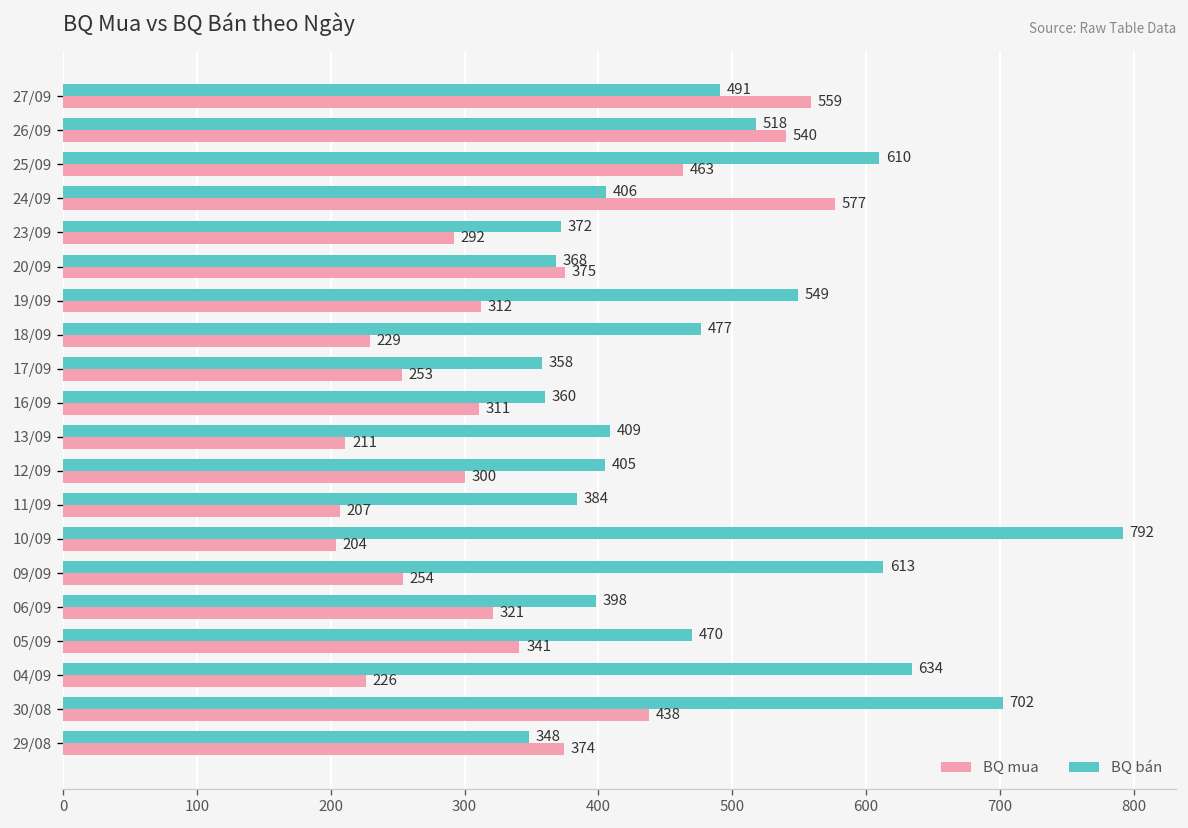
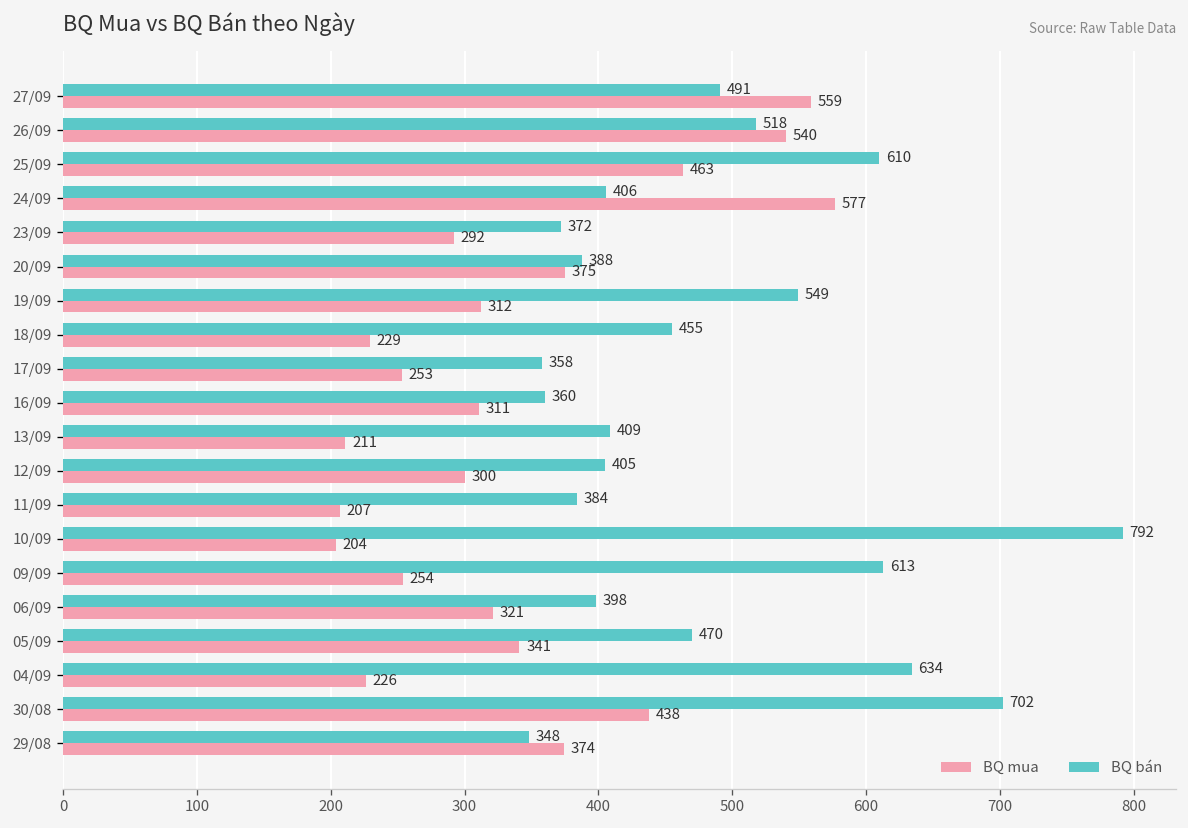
  {
    "BQ mua": {
      "27/09": 559,
      "26/09": 540,
      "25/09": 463,
      "24/09": 577,
      "23/09": 292,
      "20/09": 375,
      "19/09": 312,
      "18/09": 229,
      "17/09": 253,
      "16/09": 311,
      "13/09": 211,
      "12/09": 300,
      "11/09": 207,
      "10/09": 204,
      "09/09": 254,
      "06/09": 321,
      "05/09": 341,
      "04/09": 226,
      "30/08": 438,
      "29/08": 374
    },
    "BQ bán": {
      "27/09": 491,
      "26/09": 518,
      "25/09": 610,
      "24/09": 406,
      "23/09": 372,
-     "20/09": 368,
+     "20/09": 388,
      "19/09": 549,
-     "18/09": 477,
+     "18/09": 455,
      "17/09": 358,
      "16/09": 360,
      "13/09": 409,
      "12/09": 405,
      "11/09": 384,
      "10/09": 792,
      "09/09": 613,
      "06/09": 398,
      "05/09": 470,
      "04/09": 634,
      "30/08": 702,
      "29/08": 348
    }
  }
